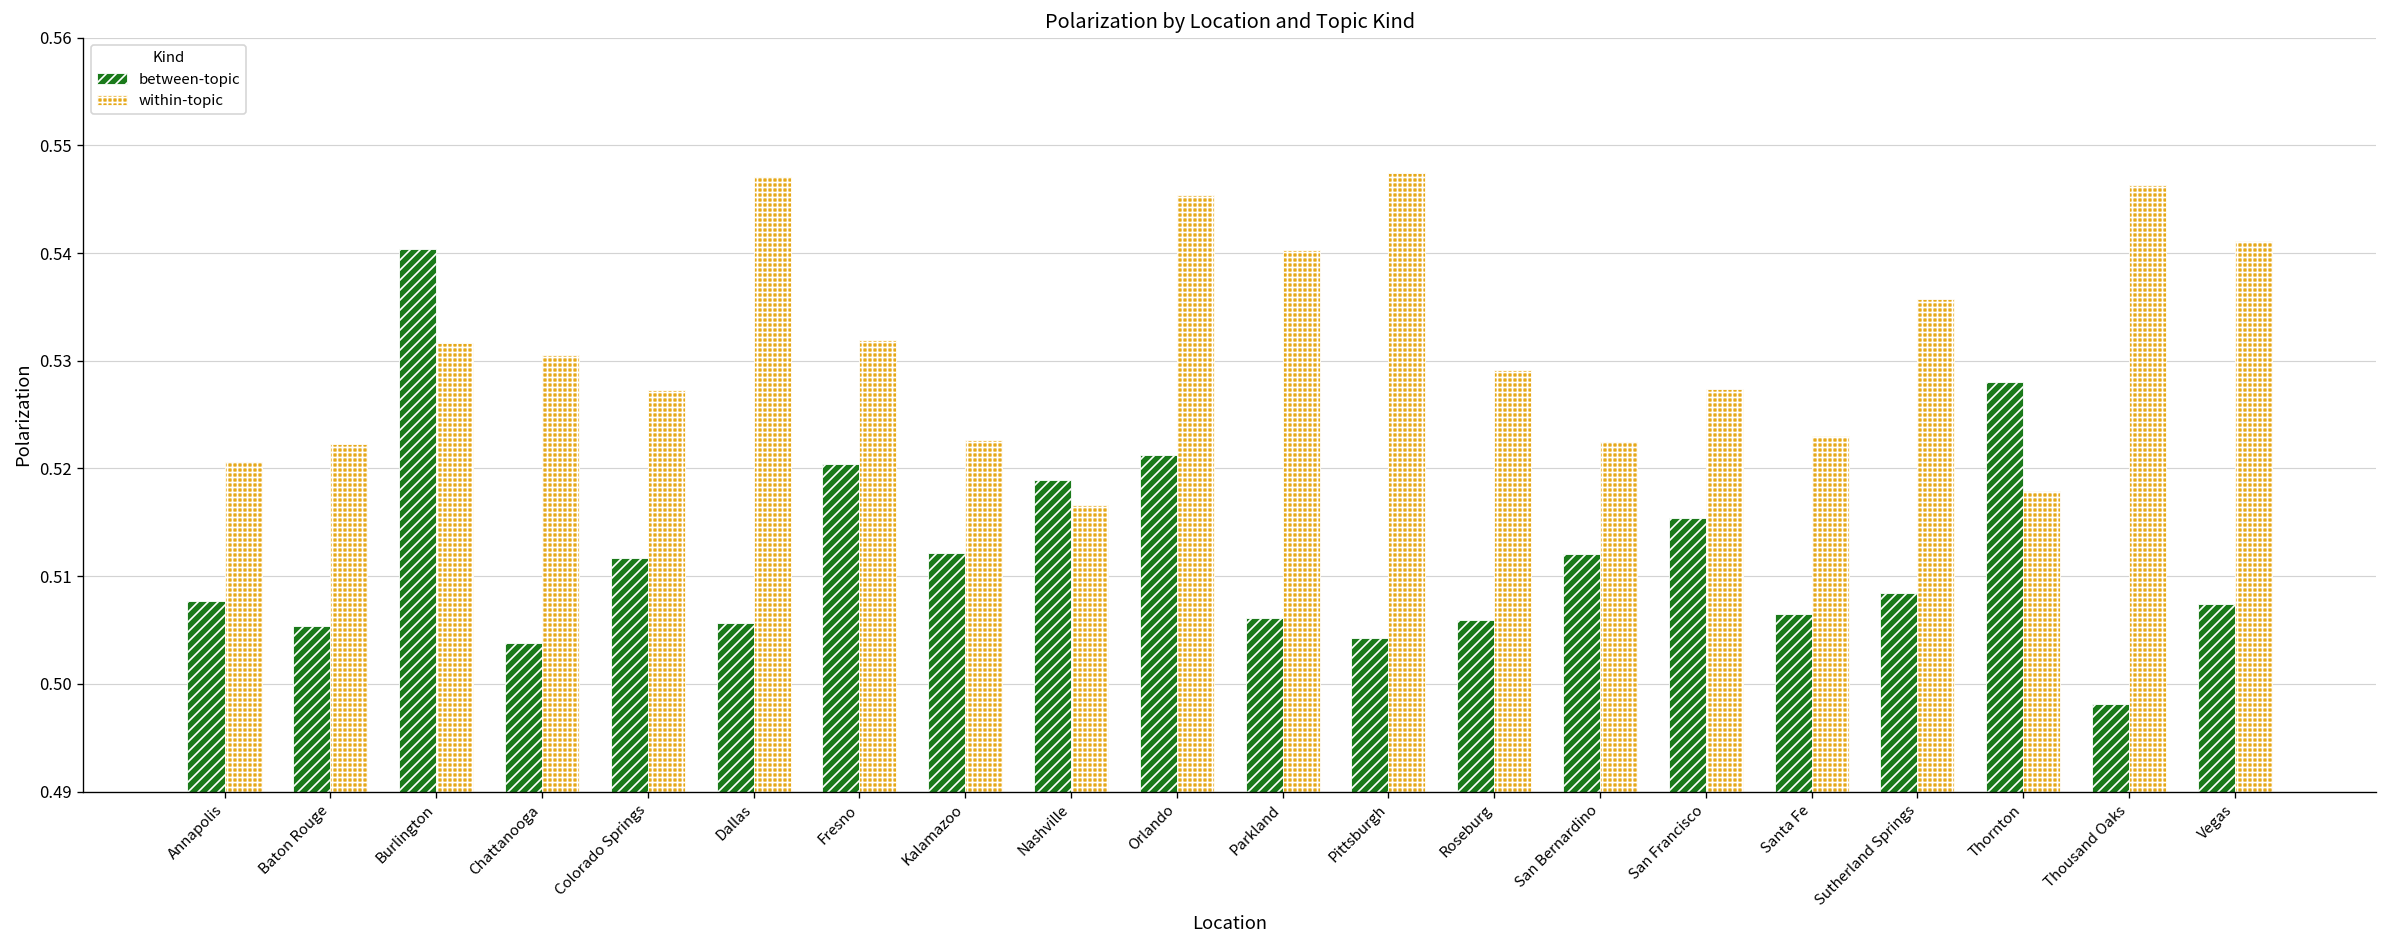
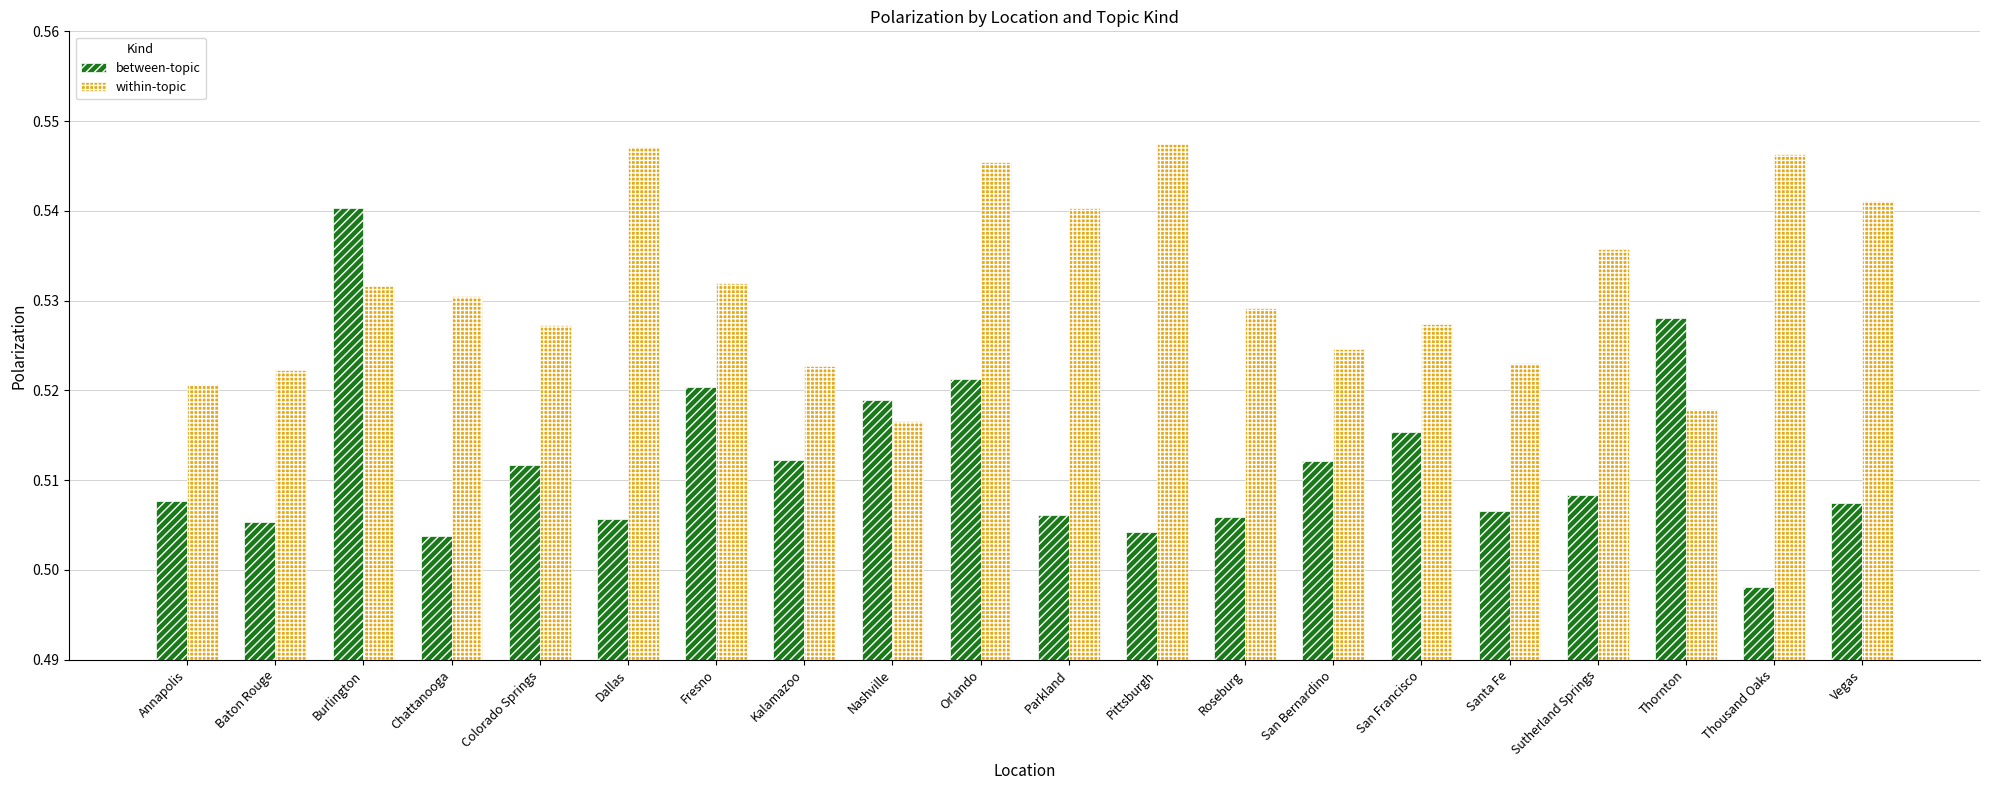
  {
    "between-topic": {
      "Annapolis": 0.508,
      "Baton Rouge": 0.505,
      "Burlington": 0.540,
      "Chattanooga": 0.504,
      "Colorado Springs": 0.512,
      "Dallas": 0.506,
      "Fresno": 0.520,
      "Kalamazoo": 0.512,
      "Nashville": 0.519,
      "Orlando": 0.521,
      "Parkland": 0.506,
      "Pittsburgh": 0.504,
      "Roseburg": 0.506,
      "San Bernardino": 0.512,
      "San Francisco": 0.515,
      "Santa Fe": 0.507,
      "Sutherland Springs": 0.508,
      "Thornton": 0.528,
      "Thousand Oaks": 0.498,
      "Vegas": 0.507
    },
    "within-topic": {
      "Annapolis": 0.521,
      "Baton Rouge": 0.522,
      "Burlington": 0.532,
      "Chattanooga": 0.531,
      "Colorado Springs": 0.527,
      "Dallas": 0.547,
      "Fresno": 0.532,
      "Kalamazoo": 0.523,
      "Nashville": 0.517,
      "Orlando": 0.545,
      "Parkland": 0.540,
      "Pittsburgh": 0.547,
      "Roseburg": 0.529,
-     "San Bernardino": 0.522,
+     "San Bernardino": 0.525,
      "San Francisco": 0.527,
      "Santa Fe": 0.523,
      "Sutherland Springs": 0.536,
      "Thornton": 0.518,
      "Thousand Oaks": 0.546,
      "Vegas": 0.541
    }
  }
